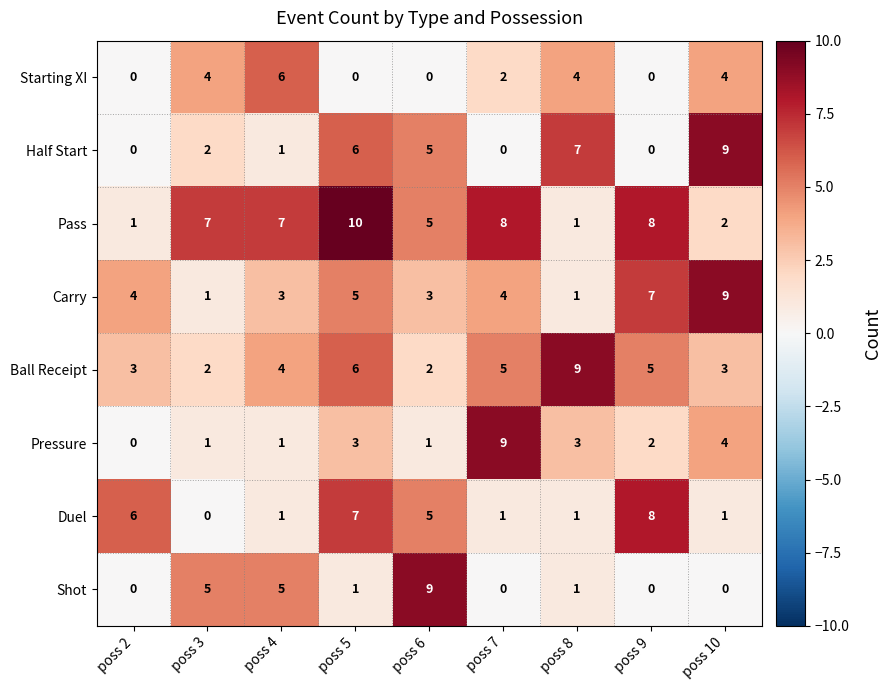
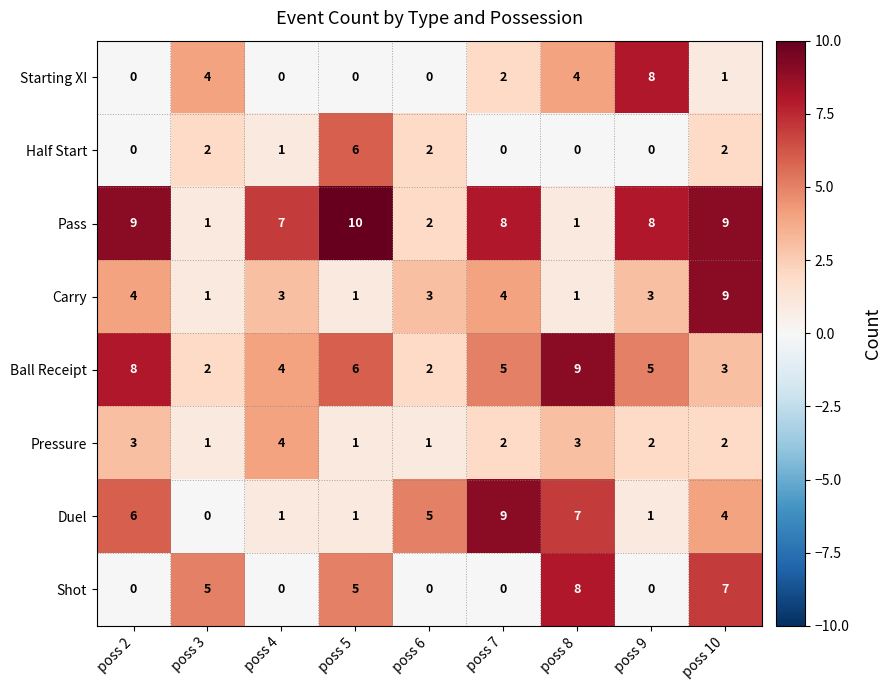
  {
    "Starting XI": {
      "poss 2": 0,
      "poss 3": 4,
-     "poss 4": 6,
+     "poss 4": 0,
      "poss 5": 0,
      "poss 6": 0,
      "poss 7": 2,
      "poss 8": 4,
-     "poss 9": 0,
-     "poss 10": 4
+     "poss 9": 8,
+     "poss 10": 1
    },
    "Half Start": {
      "poss 2": 0,
      "poss 3": 2,
      "poss 4": 1,
      "poss 5": 6,
-     "poss 6": 5,
+     "poss 6": 2,
      "poss 7": 0,
-     "poss 8": 7,
+     "poss 8": 0,
      "poss 9": 0,
-     "poss 10": 9
+     "poss 10": 2
    },
    "Pass": {
-     "poss 2": 1,
-     "poss 3": 7,
+     "poss 2": 9,
+     "poss 3": 1,
      "poss 4": 7,
      "poss 5": 10,
-     "poss 6": 5,
+     "poss 6": 2,
      "poss 7": 8,
      "poss 8": 1,
      "poss 9": 8,
-     "poss 10": 2
+     "poss 10": 9
    },
    "Carry": {
      "poss 2": 4,
      "poss 3": 1,
      "poss 4": 3,
-     "poss 5": 5,
+     "poss 5": 1,
      "poss 6": 3,
      "poss 7": 4,
      "poss 8": 1,
-     "poss 9": 7,
+     "poss 9": 3,
      "poss 10": 9
    },
    "Ball Receipt": {
-     "poss 2": 3,
+     "poss 2": 8,
      "poss 3": 2,
      "poss 4": 4,
      "poss 5": 6,
      "poss 6": 2,
      "poss 7": 5,
      "poss 8": 9,
      "poss 9": 5,
      "poss 10": 3
    },
    "Pressure": {
-     "poss 2": 0,
+     "poss 2": 3,
      "poss 3": 1,
-     "poss 4": 1,
-     "poss 5": 3,
+     "poss 4": 4,
+     "poss 5": 1,
      "poss 6": 1,
-     "poss 7": 9,
+     "poss 7": 2,
      "poss 8": 3,
      "poss 9": 2,
-     "poss 10": 4
+     "poss 10": 2
    },
    "Duel": {
      "poss 2": 6,
      "poss 3": 0,
      "poss 4": 1,
-     "poss 5": 7,
+     "poss 5": 1,
      "poss 6": 5,
-     "poss 7": 1,
-     "poss 8": 1,
-     "poss 9": 8,
-     "poss 10": 1
+     "poss 7": 9,
+     "poss 8": 7,
+     "poss 9": 1,
+     "poss 10": 4
    },
    "Shot": {
      "poss 2": 0,
      "poss 3": 5,
-     "poss 4": 5,
-     "poss 5": 1,
-     "poss 6": 9,
+     "poss 4": 0,
+     "poss 5": 5,
+     "poss 6": 0,
      "poss 7": 0,
-     "poss 8": 1,
+     "poss 8": 8,
      "poss 9": 0,
-     "poss 10": 0
+     "poss 10": 7
    }
  }
